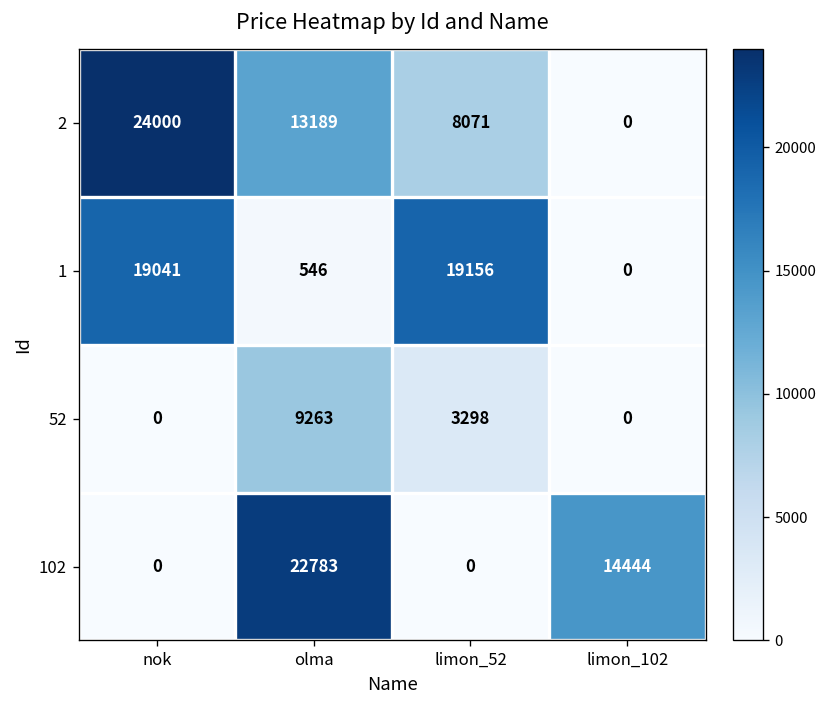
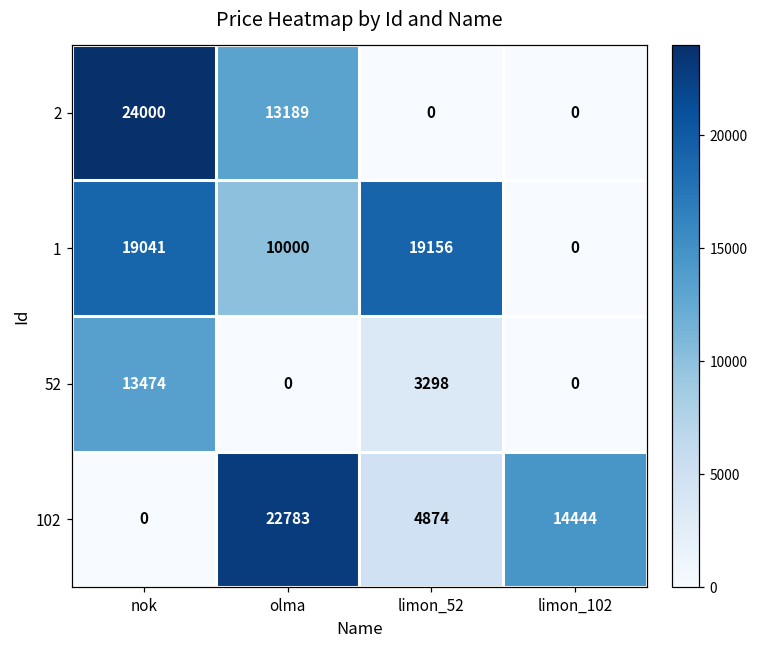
  {
    "2": {
      "nok": 24000,
      "olma": 13189,
-     "limon_52": 8071,
+     "limon_52": 0,
      "limon_102": 0
    },
    "1": {
      "nok": 19041,
-     "olma": 546,
+     "olma": 10000,
      "limon_52": 19156,
      "limon_102": 0
    },
    "52": {
-     "nok": 0,
-     "olma": 9263,
+     "nok": 13474,
+     "olma": 0,
      "limon_52": 3298,
      "limon_102": 0
    },
    "102": {
      "nok": 0,
      "olma": 22783,
-     "limon_52": 0,
+     "limon_52": 4874,
      "limon_102": 14444
    }
  }
